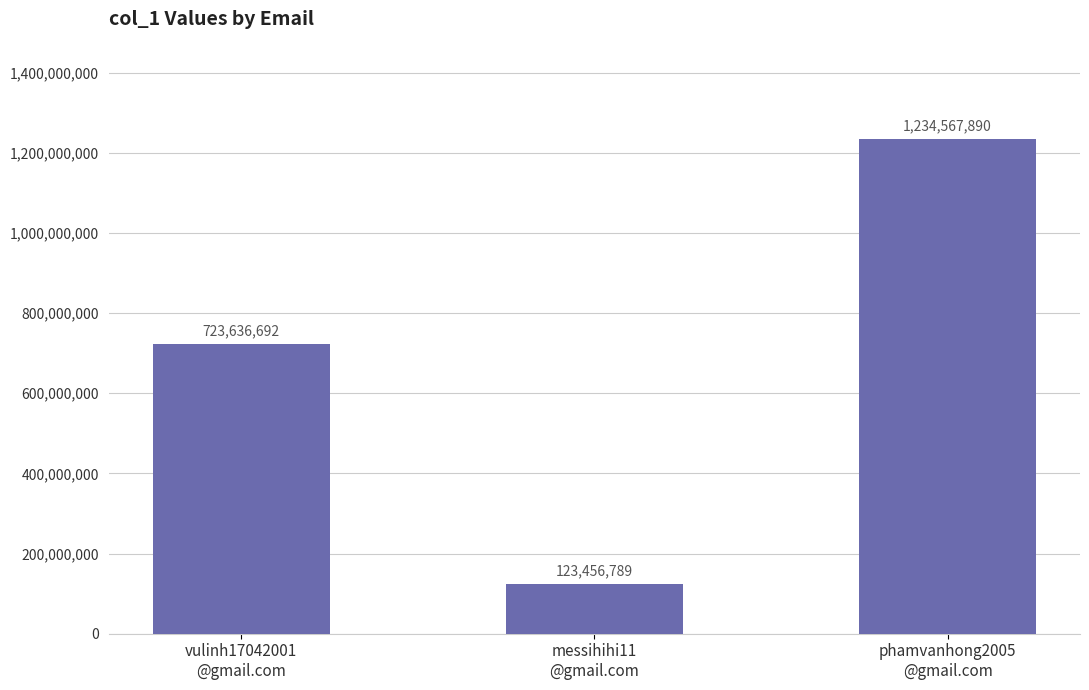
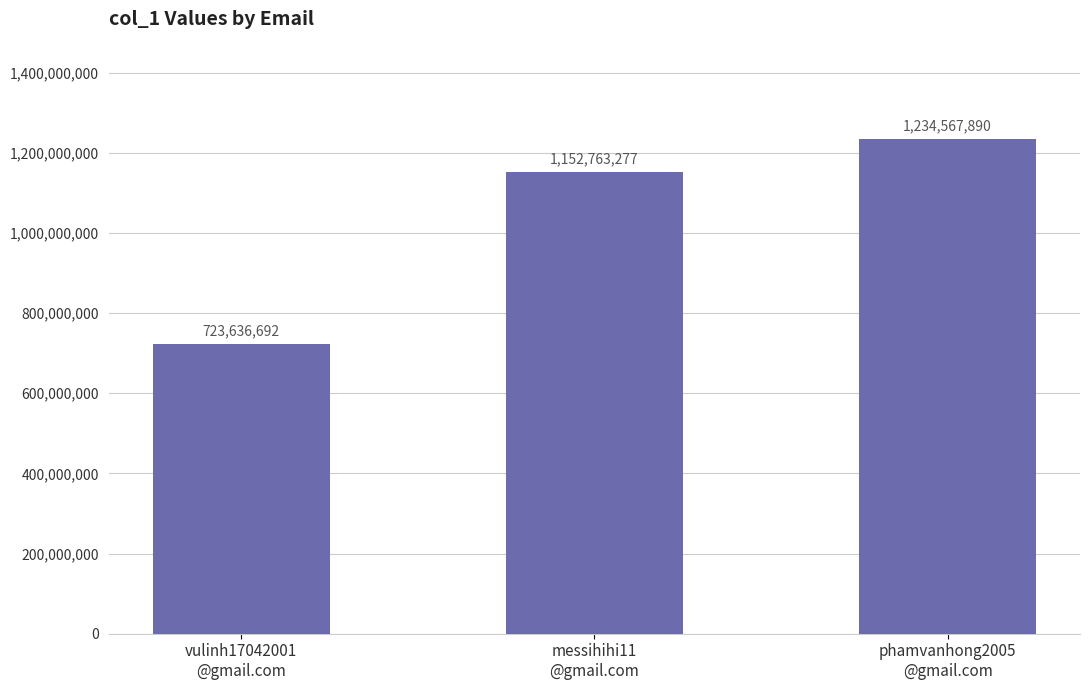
  {
    "vulinh17042001 @gmail.com": "723,636,692",
-   "messihihi11 @gmail.com": "123,456,789",
+   "messihihi11 @gmail.com": "1,152,763,277",
    "phamvanhong2005 @gmail.com": "1,234,567,890"
  }
